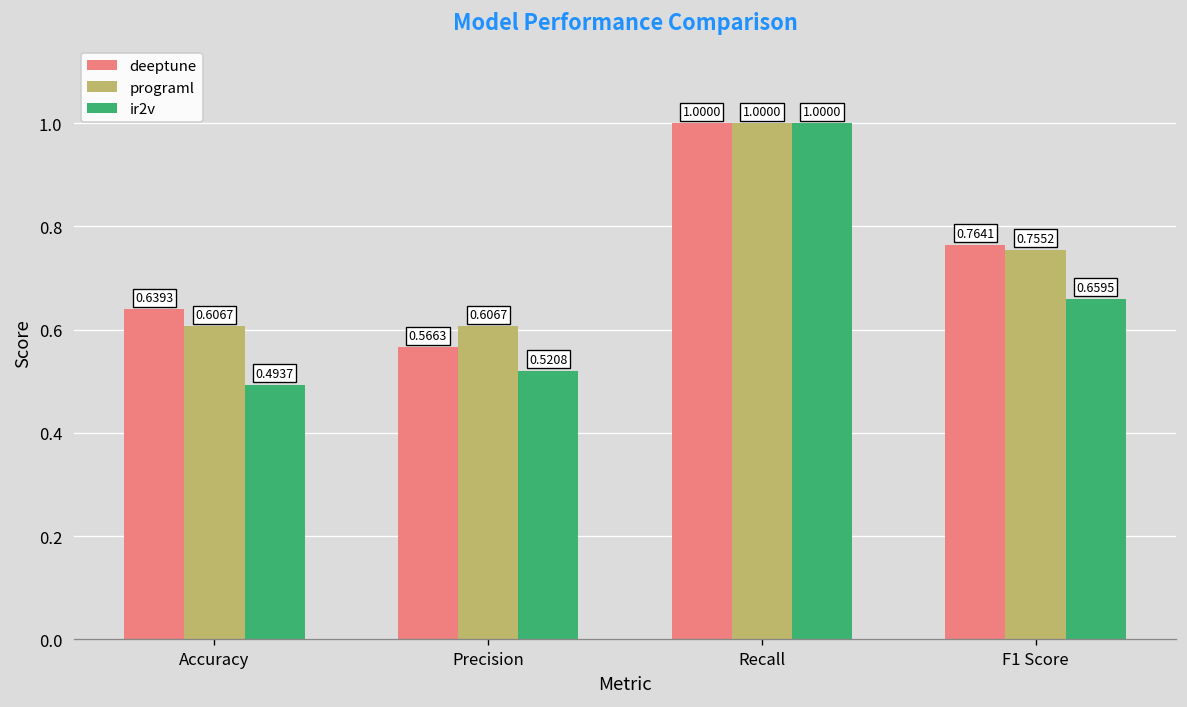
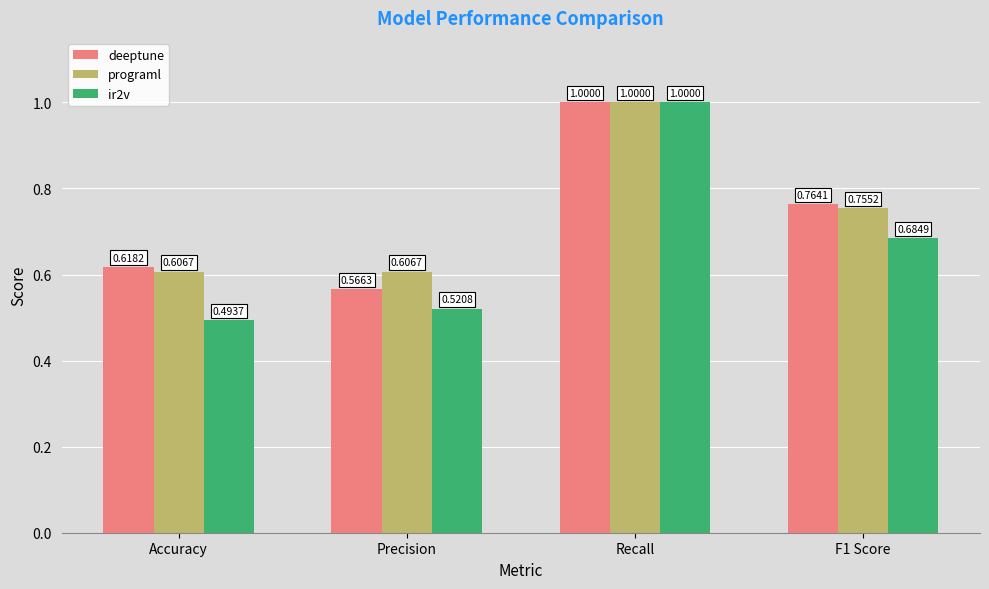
  {
    "deeptune": {
-     "Accuracy": 0.6393
+     "Accuracy": 0.6182
    },
    "ir2v": {
-     "F1 Score": 0.6595
+     "F1 Score": 0.6849
    }
  }
